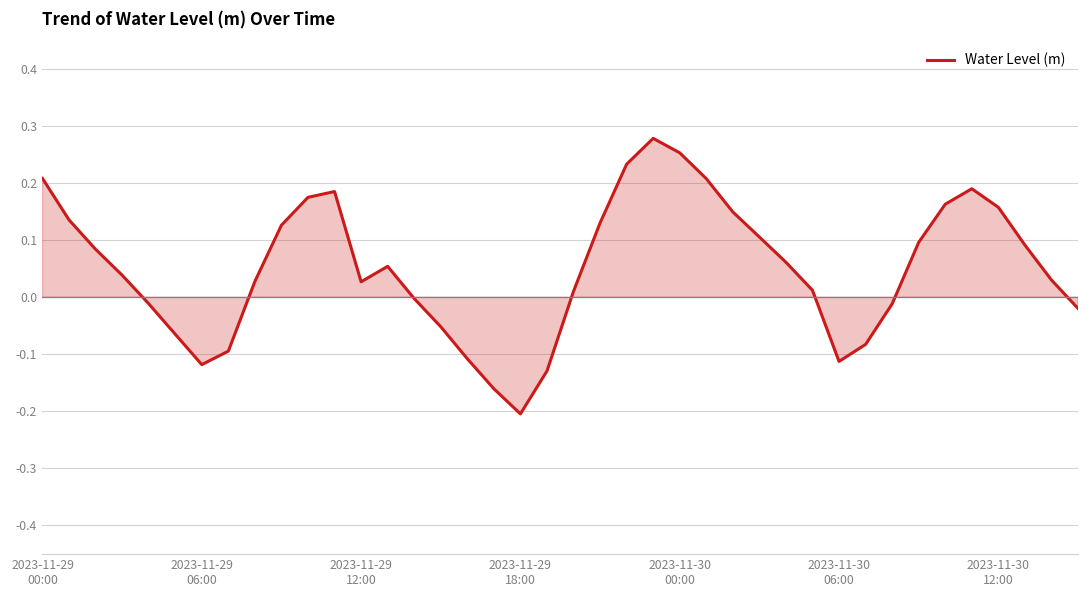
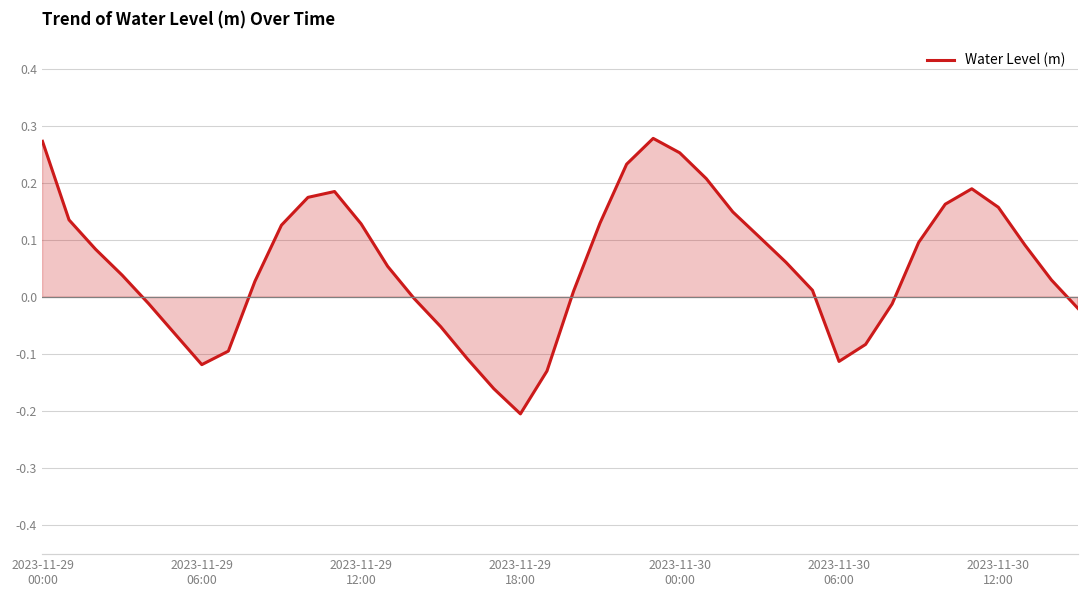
  {
-   "2023-11-29 00:00": 0.21,
+   "2023-11-29 00:00": 0.27,
    "2023-11-29 06:00": -0.12,
-   "2023-11-29 12:00": 0.03,
+   "2023-11-29 12:00": 0.13,
    "2023-11-29 18:00": -0.20,
    "2023-11-30 00:00": 0.25,
    "2023-11-30 06:00": -0.11,
    "2023-11-30 12:00": 0.16
  }
